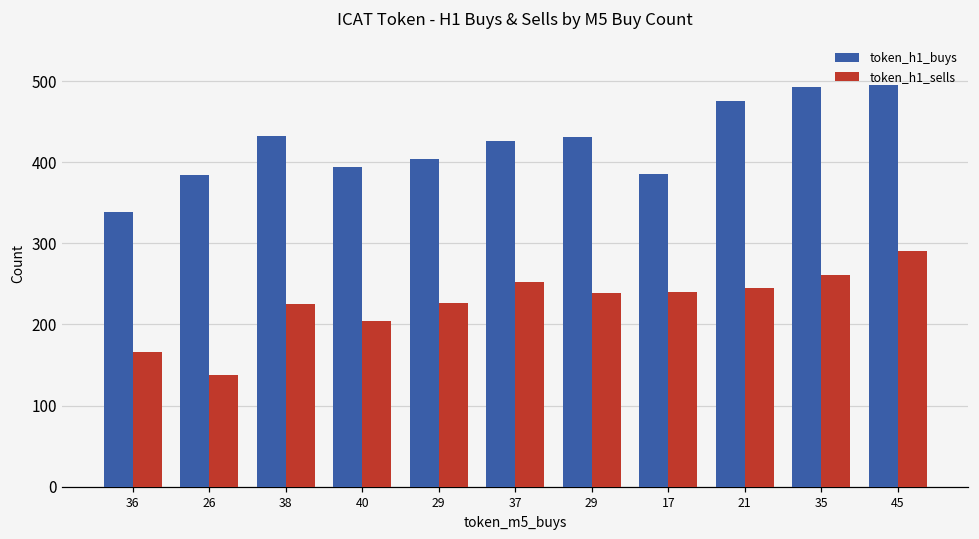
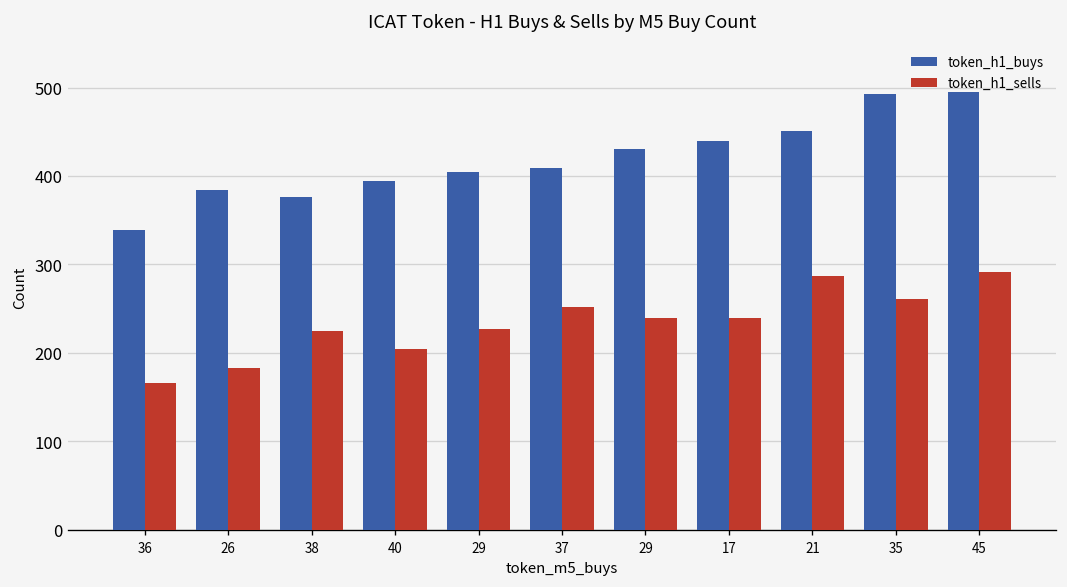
  {
    "token_h1_buys": {
      "36": 340,
      "26": 380,
-     "38": 430,
+     "38": 380,
      "40": 390,
-     "37": 430,
-     "17": 390,
-     "21": 480,
+     "37": 410,
+     "17": 440,
+     "21": 450,
      "35": 490,
      "45": 500
    },
    "token_h1_sells": {
      "36": 170,
-     "26": 140,
+     "26": 180,
      "38": 230,
      "40": 200,
      "37": 250,
      "17": 240,
-     "21": 250,
+     "21": 290,
      "35": 260,
      "45": 290
    }
  }
